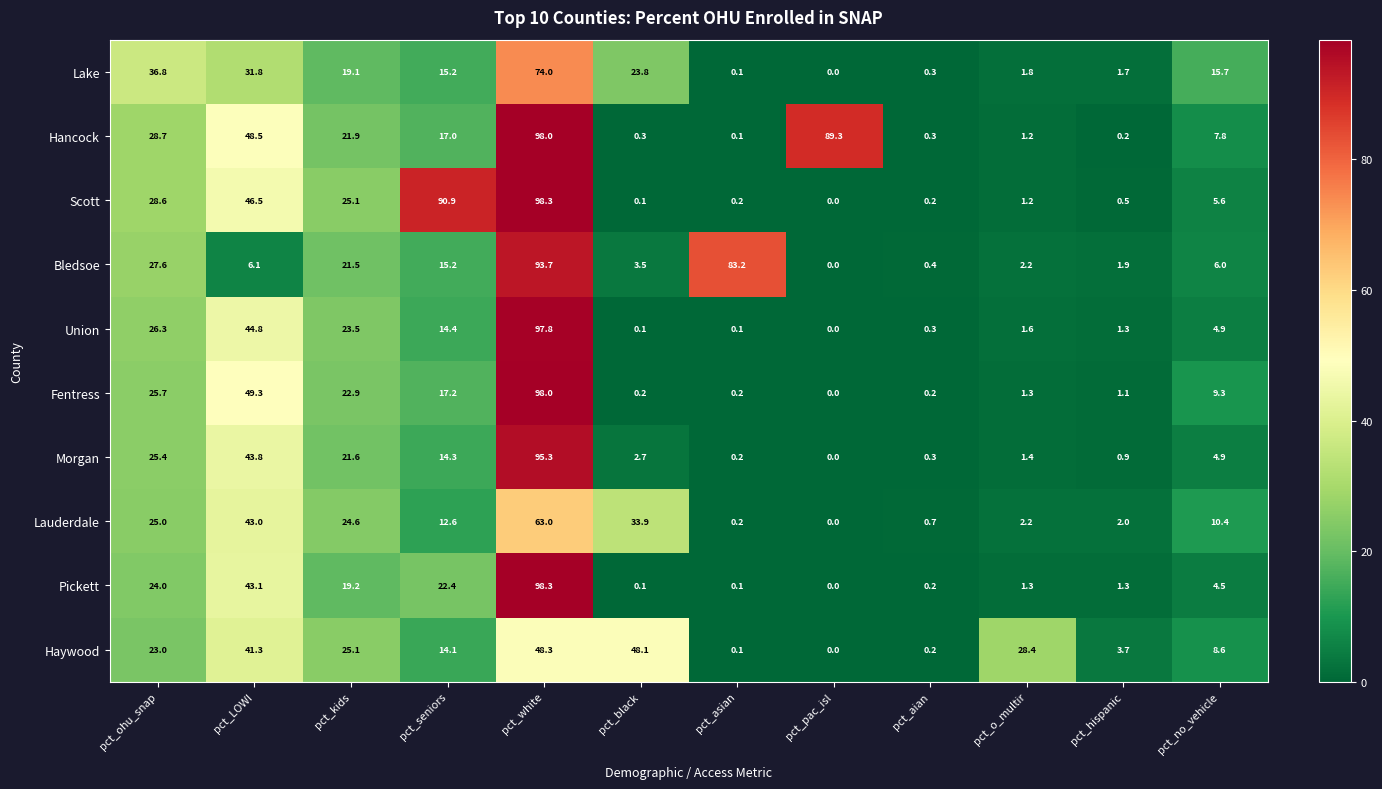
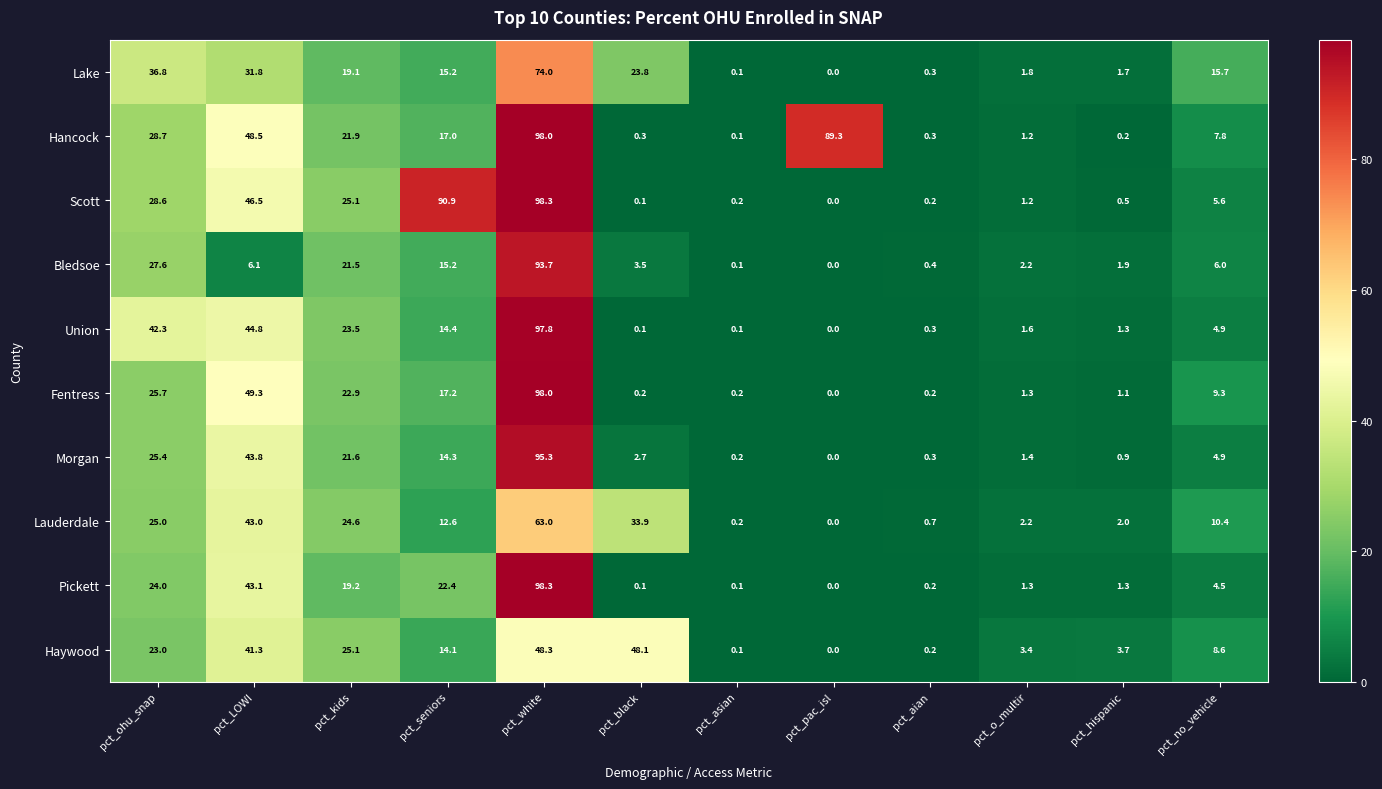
  {
    "Lake": {
      "pct_ohu_snap": 36.8,
      "pct_LOWI": 31.8,
      "pct_kids": 19.1,
      "pct_seniors": 15.2,
      "pct_white": 74.0,
      "pct_black": 23.8,
      "pct_asian": 0.1,
      "pct_pac_isl": 0.0,
      "pct_aian": 0.3,
      "pct_o_multir": 1.8,
      "pct_hispanic": 1.7,
      "pct_no_vehicle": 15.7
    },
    "Hancock": {
      "pct_ohu_snap": 28.7,
      "pct_LOWI": 48.5,
      "pct_kids": 21.9,
      "pct_seniors": 17.0,
      "pct_white": 98.0,
      "pct_black": 0.3,
      "pct_asian": 0.1,
      "pct_pac_isl": 89.3,
      "pct_aian": 0.3,
      "pct_o_multir": 1.2,
      "pct_hispanic": 0.2,
      "pct_no_vehicle": 7.8
    },
    "Scott": {
      "pct_ohu_snap": 28.6,
      "pct_LOWI": 46.5,
      "pct_kids": 25.1,
      "pct_seniors": 90.9,
      "pct_white": 98.3,
      "pct_black": 0.1,
      "pct_asian": 0.2,
      "pct_pac_isl": 0.0,
      "pct_aian": 0.2,
      "pct_o_multir": 1.2,
      "pct_hispanic": 0.5,
      "pct_no_vehicle": 5.6
    },
    "Bledsoe": {
      "pct_ohu_snap": 27.6,
      "pct_LOWI": 6.1,
      "pct_kids": 21.5,
      "pct_seniors": 15.2,
      "pct_white": 93.7,
      "pct_black": 3.5,
-     "pct_asian": 83.2,
+     "pct_asian": 0.1,
      "pct_pac_isl": 0.0,
      "pct_aian": 0.4,
      "pct_o_multir": 2.2,
      "pct_hispanic": 1.9,
      "pct_no_vehicle": 6.0
    },
    "Union": {
-     "pct_ohu_snap": 26.3,
+     "pct_ohu_snap": 42.3,
      "pct_LOWI": 44.8,
      "pct_kids": 23.5,
      "pct_seniors": 14.4,
      "pct_white": 97.8,
      "pct_black": 0.1,
      "pct_asian": 0.1,
      "pct_pac_isl": 0.0,
      "pct_aian": 0.3,
      "pct_o_multir": 1.6,
      "pct_hispanic": 1.3,
      "pct_no_vehicle": 4.9
    },
    "Fentress": {
      "pct_ohu_snap": 25.7,
      "pct_LOWI": 49.3,
      "pct_kids": 22.9,
      "pct_seniors": 17.2,
      "pct_white": 98.0,
      "pct_black": 0.2,
      "pct_asian": 0.2,
      "pct_pac_isl": 0.0,
      "pct_aian": 0.2,
      "pct_o_multir": 1.3,
      "pct_hispanic": 1.1,
      "pct_no_vehicle": 9.3
    },
    "Morgan": {
      "pct_ohu_snap": 25.4,
      "pct_LOWI": 43.8,
      "pct_kids": 21.6,
      "pct_seniors": 14.3,
      "pct_white": 95.3,
      "pct_black": 2.7,
      "pct_asian": 0.2,
      "pct_pac_isl": 0.0,
      "pct_aian": 0.3,
      "pct_o_multir": 1.4,
      "pct_hispanic": 0.9,
      "pct_no_vehicle": 4.9
    },
    "Lauderdale": {
      "pct_ohu_snap": 25.0,
      "pct_LOWI": 43.0,
      "pct_kids": 24.6,
      "pct_seniors": 12.6,
      "pct_white": 63.0,
      "pct_black": 33.9,
      "pct_asian": 0.2,
      "pct_pac_isl": 0.0,
      "pct_aian": 0.7,
      "pct_o_multir": 2.2,
      "pct_hispanic": 2.0,
      "pct_no_vehicle": 10.4
    },
    "Pickett": {
      "pct_ohu_snap": 24.0,
      "pct_LOWI": 43.1,
      "pct_kids": 19.2,
      "pct_seniors": 22.4,
      "pct_white": 98.3,
      "pct_black": 0.1,
      "pct_asian": 0.1,
      "pct_pac_isl": 0.0,
      "pct_aian": 0.2,
      "pct_o_multir": 1.3,
      "pct_hispanic": 1.3,
      "pct_no_vehicle": 4.5
    },
    "Haywood": {
      "pct_ohu_snap": 23.0,
      "pct_LOWI": 41.3,
      "pct_kids": 25.1,
      "pct_seniors": 14.1,
      "pct_white": 48.3,
      "pct_black": 48.1,
      "pct_asian": 0.1,
      "pct_pac_isl": 0.0,
      "pct_aian": 0.2,
-     "pct_o_multir": 28.4,
+     "pct_o_multir": 3.4,
      "pct_hispanic": 3.7,
      "pct_no_vehicle": 8.6
    }
  }
